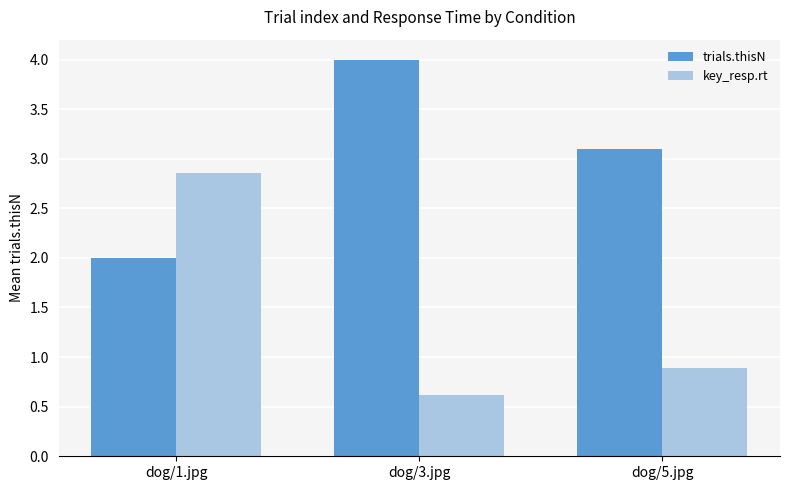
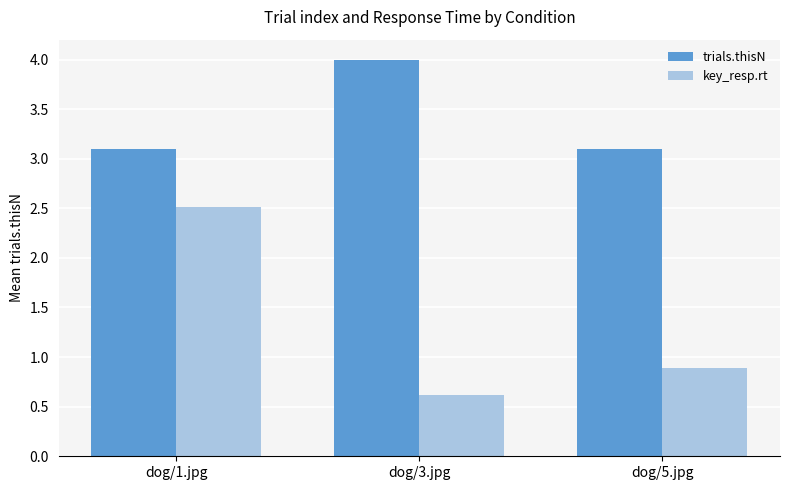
  {
    "trials.thisN": {
-     "dog/1.jpg": 2.0,
+     "dog/1.jpg": 3.1,
      "dog/3.jpg": 4.0,
      "dog/5.jpg": 3.1
    },
    "key_resp.rt": {
-     "dog/1.jpg": 2.9,
+     "dog/1.jpg": 2.5,
      "dog/3.jpg": 0.6,
      "dog/5.jpg": 0.9
    }
  }
